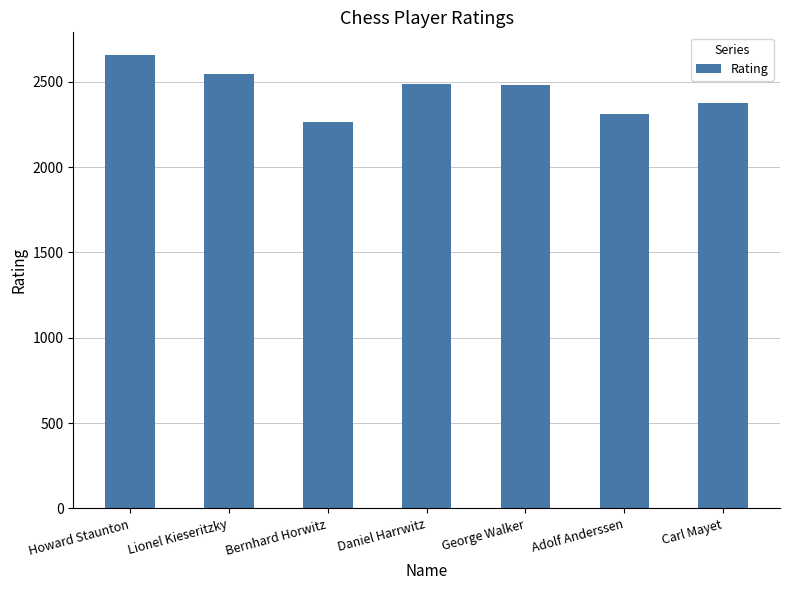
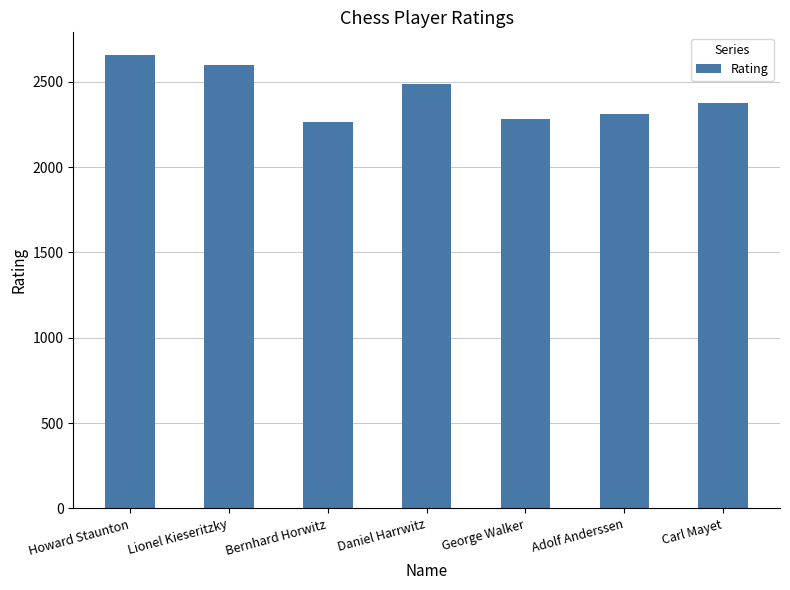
  {
    "Howard Staunton": 2660,
-   "Lionel Kieseritzky": 2540,
+   "Lionel Kieseritzky": 2600,
    "Bernhard Horwitz": 2260,
    "Daniel Harrwitz": 2490,
-   "George Walker": 2480,
+   "George Walker": 2280,
    "Adolf Anderssen": 2310,
    "Carl Mayet": 2380
  }
